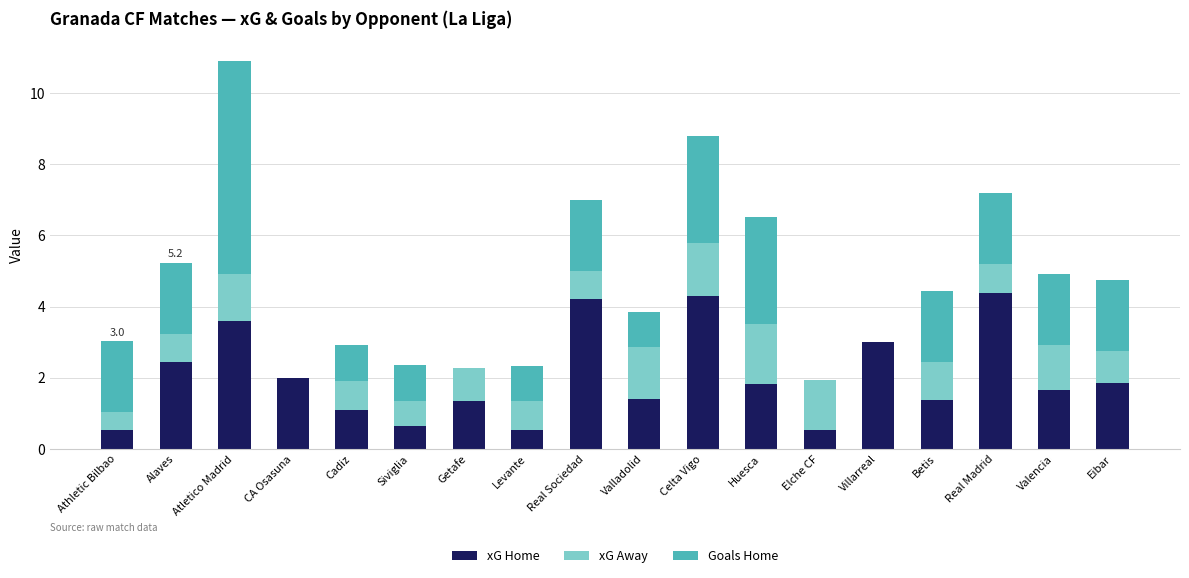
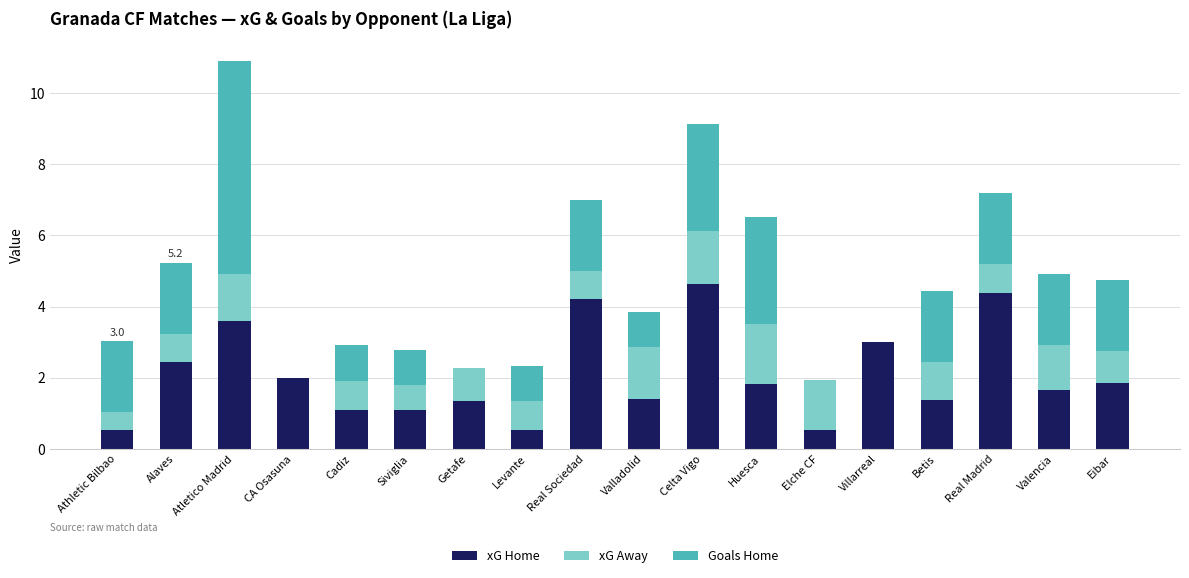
  {
    "xG Home": {
      "Athletic Bilbao": 0.5,
      "Alaves": 2.5,
      "Atletico Madrid": 3.6,
      "CA Osasuna": 2.0,
      "Cadiz": 1.1,
-     "Siviglia": 0.7,
+     "Siviglia": 1.1,
      "Getafe": 1.3,
      "Levante": 0.5,
      "Real Sociedad": 4.2,
      "Valladolid": 1.4,
-     "Celta Vigo": 4.3,
+     "Celta Vigo": 4.6,
      "Huesca": 1.8,
      "Elche CF": 0.5,
      "Villarreal": 3.0,
      "Betis": 1.4,
      "Real Madrid": 4.4,
      "Valencia": 1.7,
      "Eibar": 1.8
    }
  }
